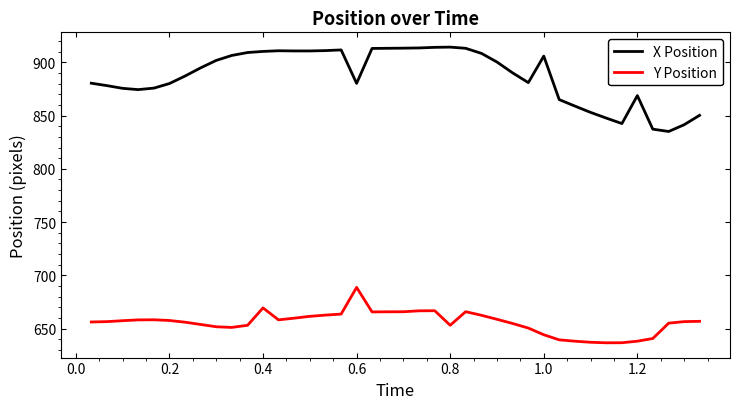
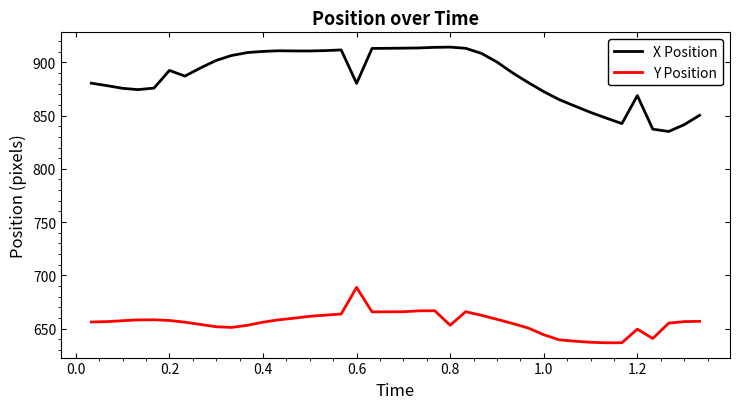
  {
    "X Position": {
-     "0.2": 880,
+     "0.2": 892,
      "0.4": 910,
      "0.6": 880,
      "0.8": 914,
-     "1.0": 906,
+     "1.0": 872,
      "1.2": 869
    },
    "Y Position": {
      "0.2": 658,
-     "0.4": 669,
+     "0.4": 656,
      "0.6": 689,
      "0.8": 653,
      "1.0": 644,
-     "1.2": 638
+     "1.2": 649
    }
  }
